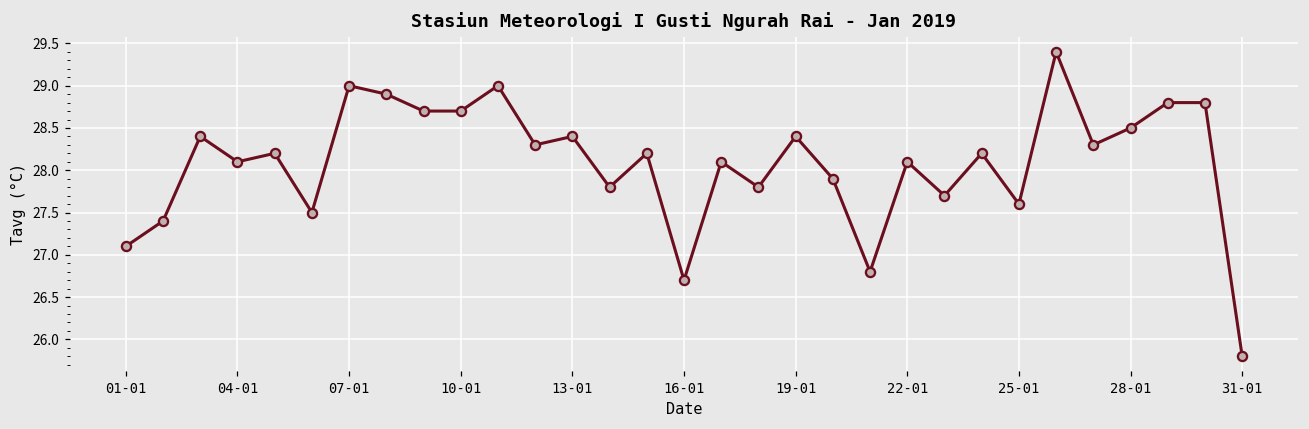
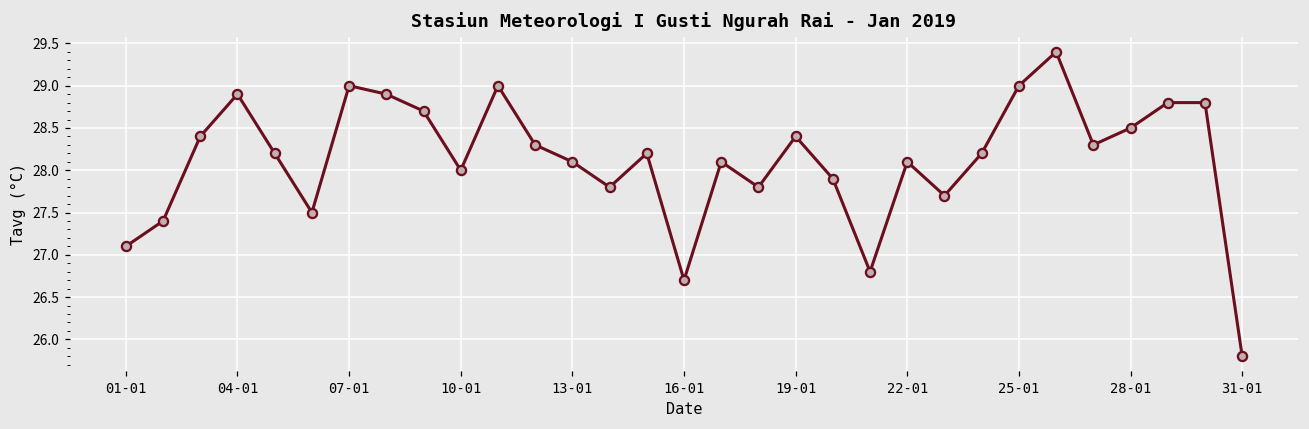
  {
    "01-01": 27.1,
-   "04-01": 28.1,
+   "04-01": 28.9,
    "07-01": 29.0,
-   "10-01": 28.7,
-   "13-01": 28.4,
+   "10-01": 28.0,
+   "13-01": 28.1,
    "16-01": 26.7,
    "19-01": 28.4,
    "22-01": 28.1,
-   "25-01": 27.6,
+   "25-01": 29.0,
    "28-01": 28.5,
    "31-01": 25.8
  }
